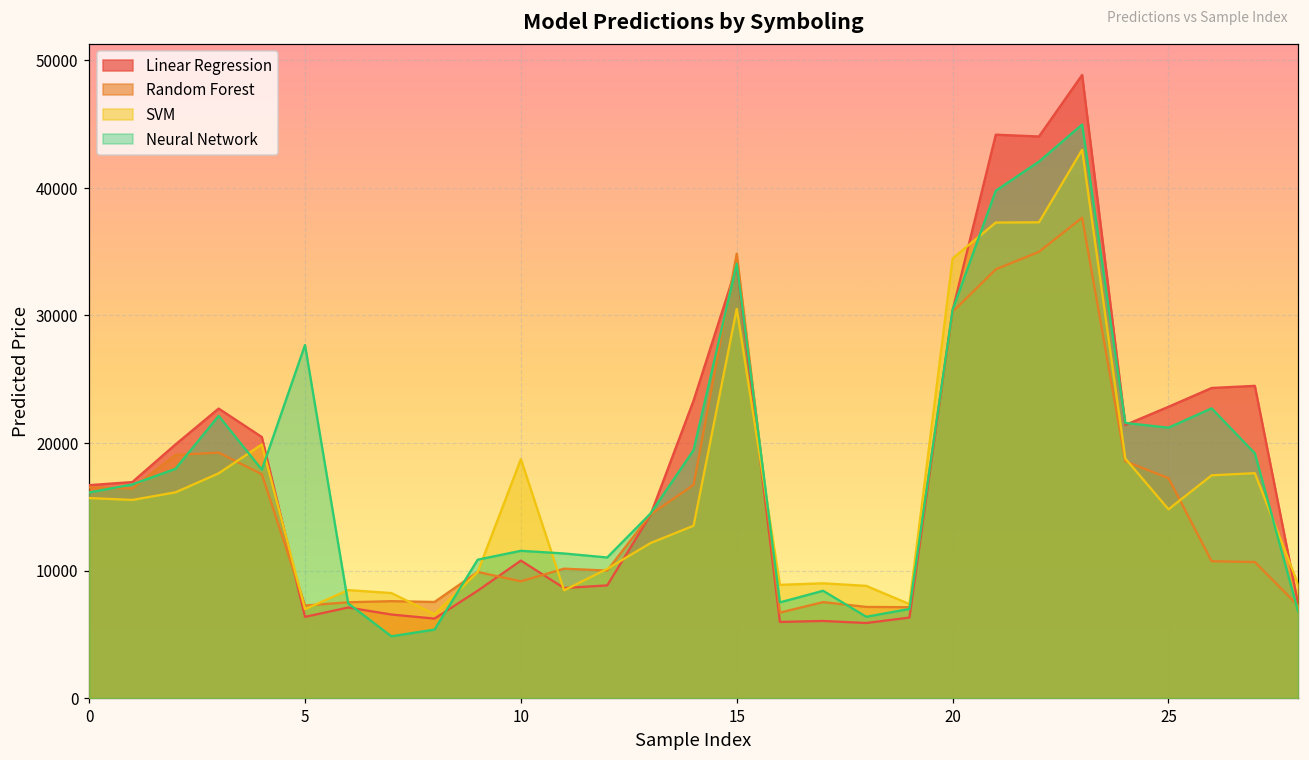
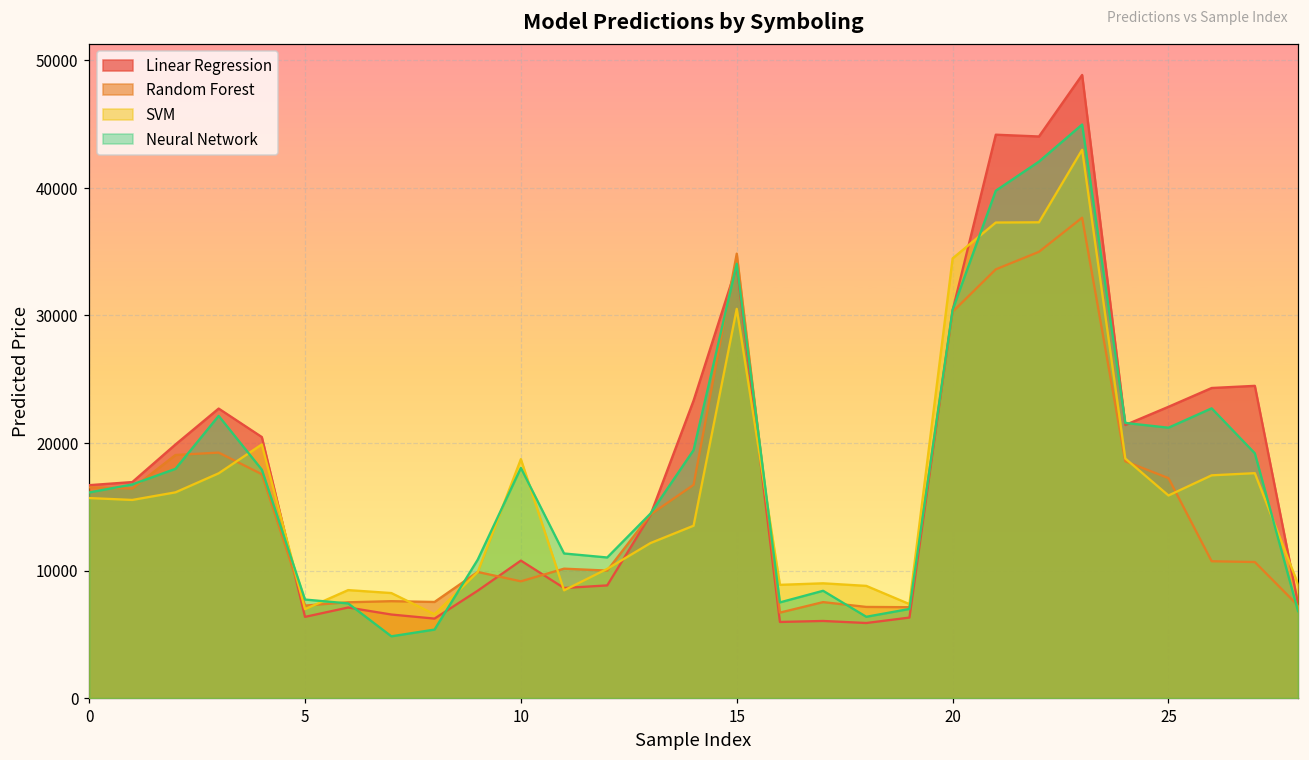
  {
    "SVM": {
      "5": 7000,
      "10": 18700,
      "15": 30500,
      "20": 34500,
-     "25": 14800
+     "25": 15900
    },
    "Neural Network": {
-     "5": 27700,
-     "10": 11500,
+     "5": 7700,
+     "10": 18000,
      "25": 21200
    }
  }
